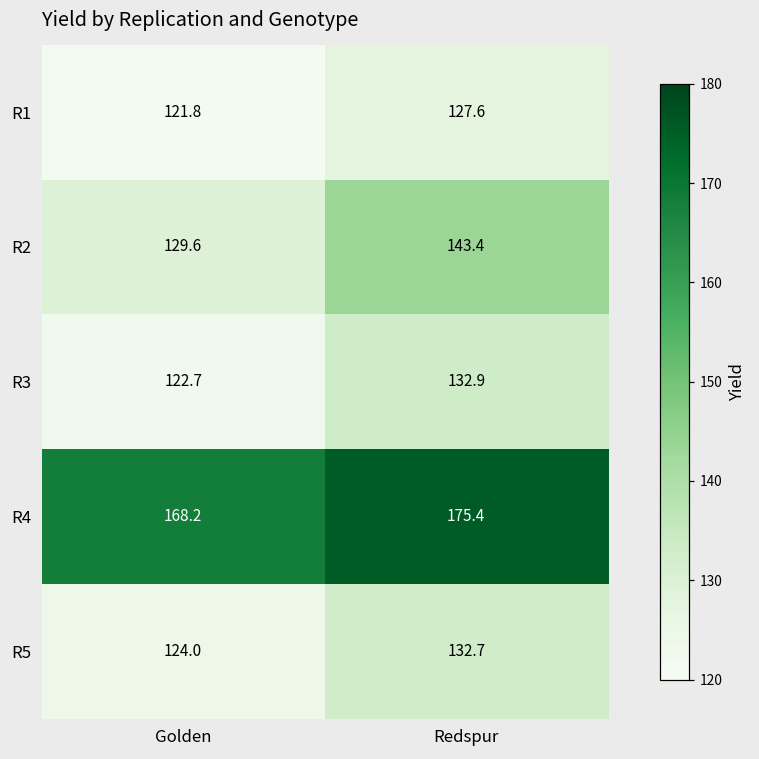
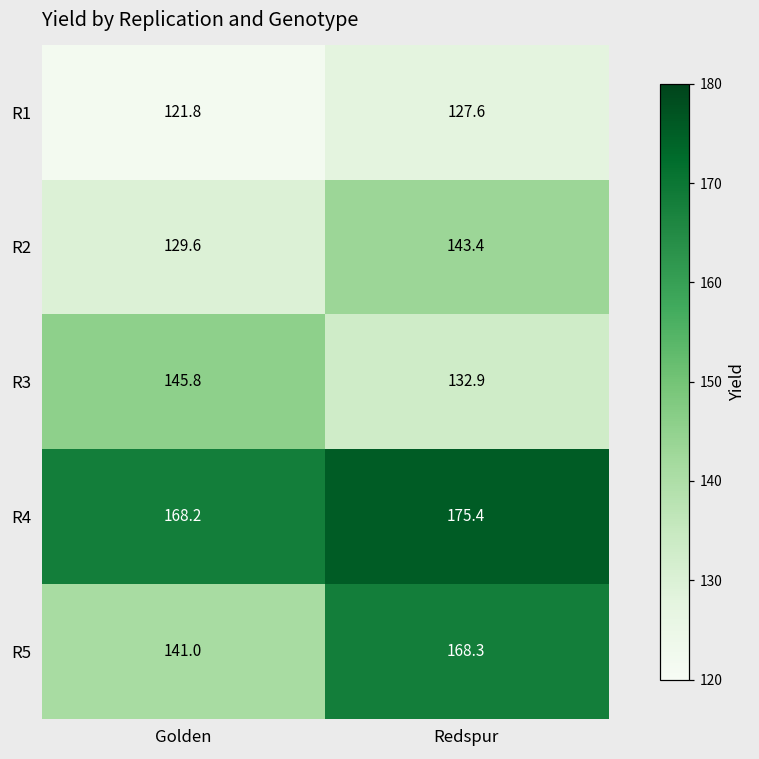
  {
    "R1": {
      "Golden": 121.8,
      "Redspur": 127.6
    },
    "R2": {
      "Golden": 129.6,
      "Redspur": 143.4
    },
    "R3": {
-     "Golden": 122.7,
+     "Golden": 145.8,
      "Redspur": 132.9
    },
    "R4": {
      "Golden": 168.2,
      "Redspur": 175.4
    },
    "R5": {
-     "Golden": 124.0,
-     "Redspur": 132.7
+     "Golden": 141.0,
+     "Redspur": 168.3
    }
  }
